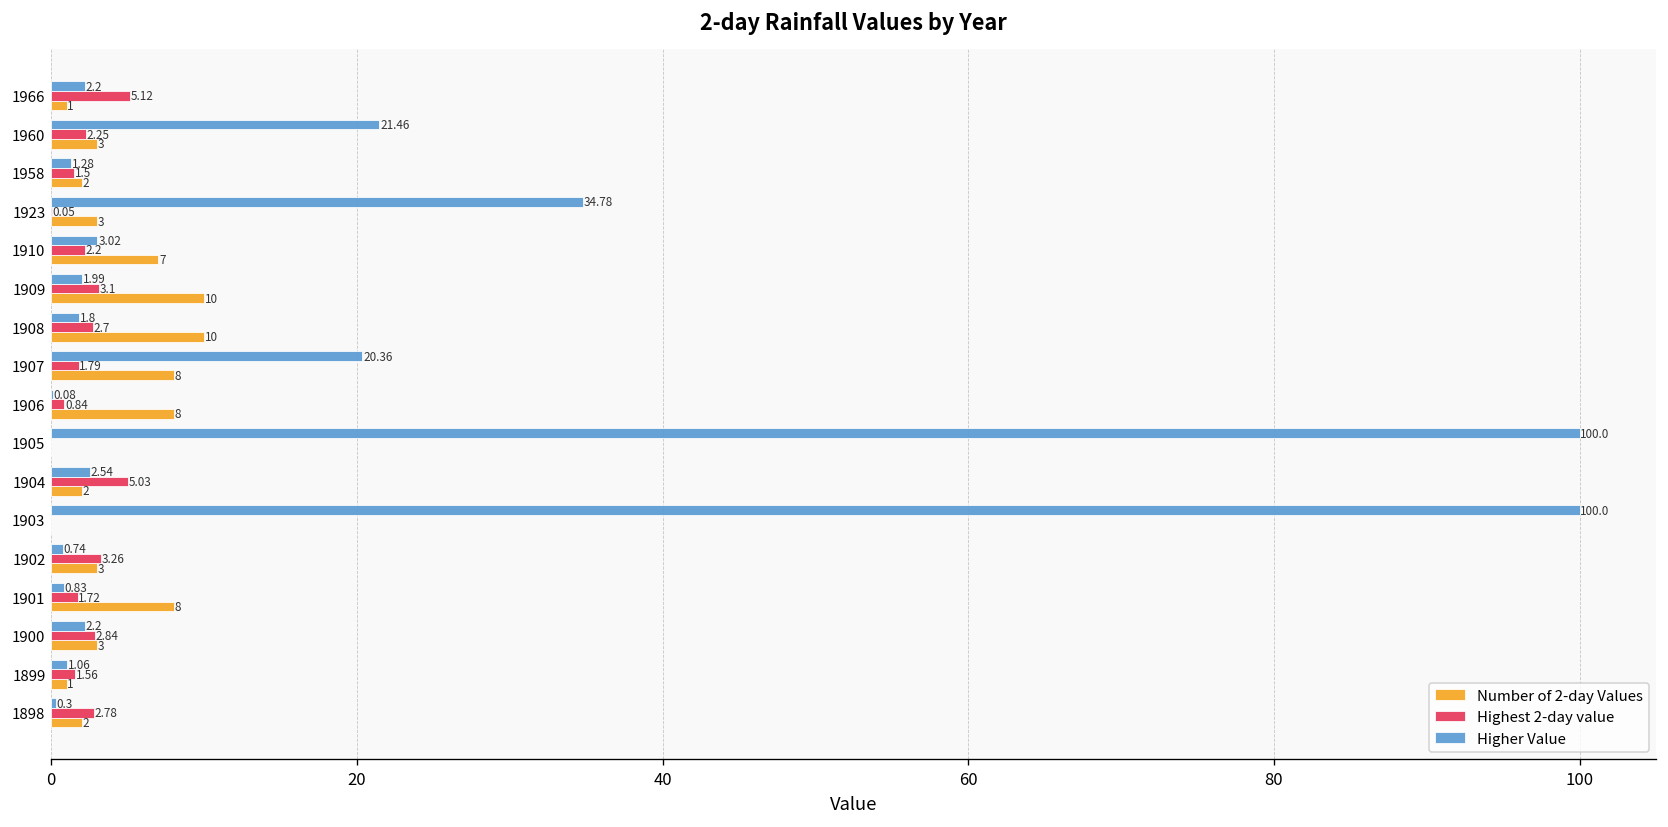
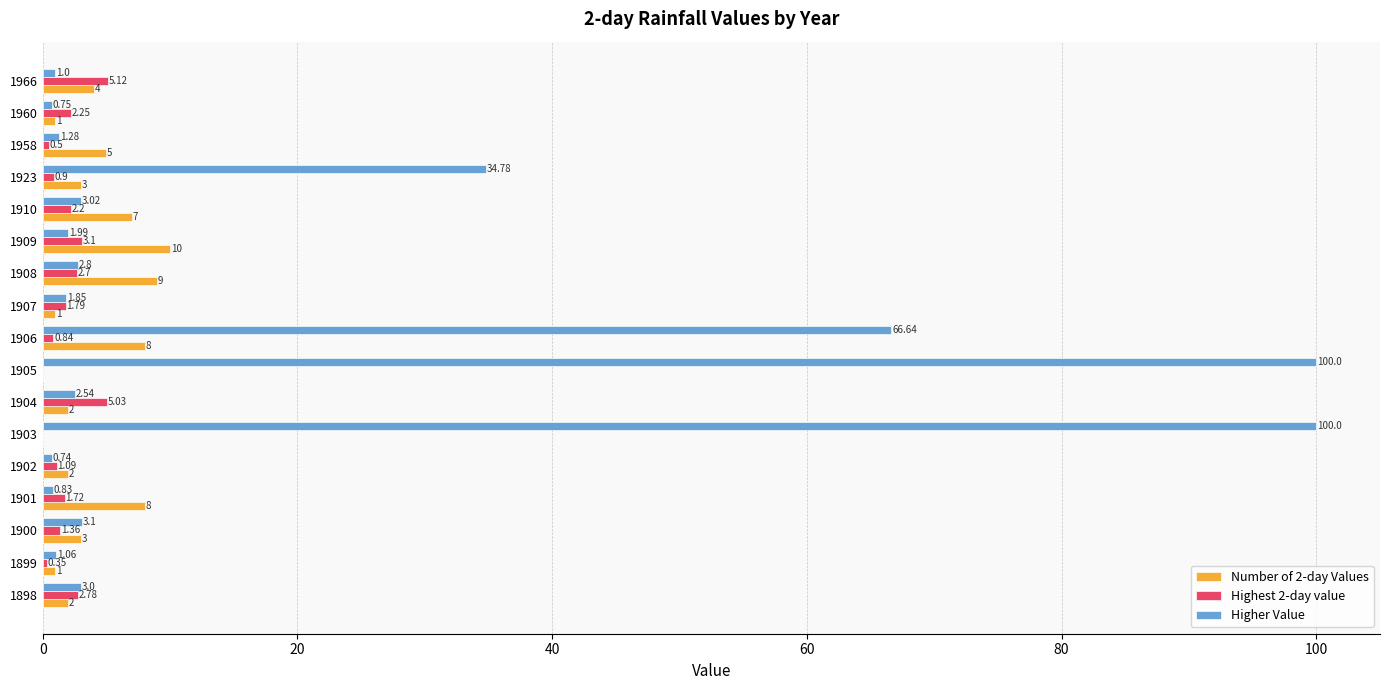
  {
    "Number of 2-day Values": {
-     "1966": 1,
-     "1960": 3,
-     "1958": 2,
+     "1966": 4,
+     "1960": 1,
+     "1958": 5,
      "1923": 3,
      "1910": 7,
      "1909": 10,
-     "1908": 10,
-     "1907": 8,
+     "1908": 9,
+     "1907": 1,
      "1906": 8,
      "1904": 2,
-     "1902": 3,
+     "1902": 2,
      "1901": 8,
      "1899": 1,
      "1898": 2
    },
    "Highest 2-day value": {
      "1966": 5.12,
      "1960": 2.25,
-     "1958": 1.5,
-     "1923": 0.05,
+     "1958": 0.5,
+     "1923": 0.9,
      "1910": 2.2,
      "1909": 3.1,
      "1908": 2.7,
      "1907": 1.79,
      "1906": 0.84,
      "1904": 5.03,
-     "1902": 3.26,
+     "1902": 1.09,
      "1901": 1.72,
-     "1900": 2.84,
-     "1899": 1.56,
+     "1900": 1.36,
+     "1899": 0.35,
      "1898": 2.78
    },
    "Higher Value": {
-     "1966": 2.2,
-     "1960": 21.46,
+     "1966": 1.0,
+     "1960": 0.75,
      "1958": 1.28,
      "1923": 34.78,
      "1910": 3.02,
      "1909": 1.99,
-     "1908": 1.8,
-     "1907": 20.36,
-     "1906": 0.08,
+     "1908": 2.8,
+     "1907": 1.85,
+     "1906": 66.64,
      "1905": 100.0,
      "1904": 2.54,
      "1903": 100.0,
      "1902": 0.74,
      "1901": 0.83,
-     "1900": 2.2,
+     "1900": 3.1,
      "1899": 1.06,
-     "1898": 0.3
+     "1898": 3.0
    }
  }
